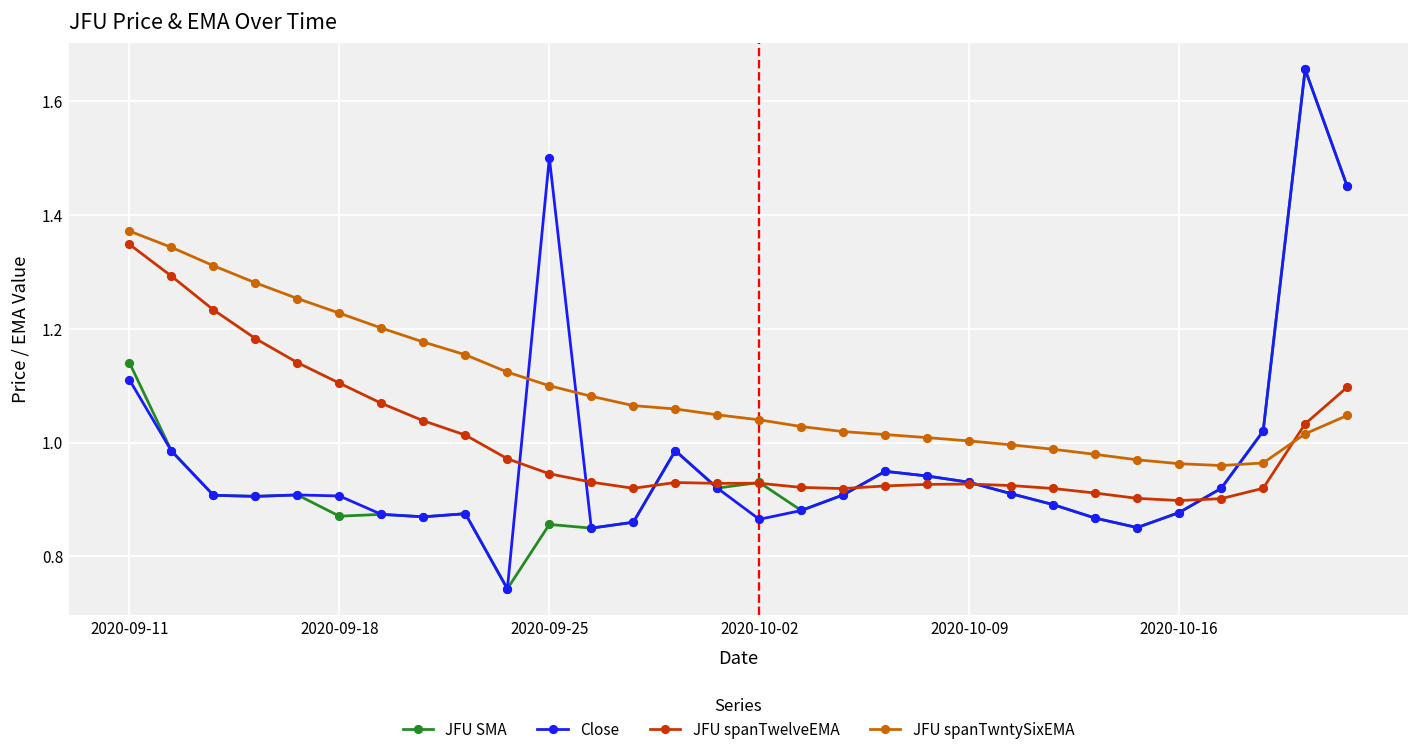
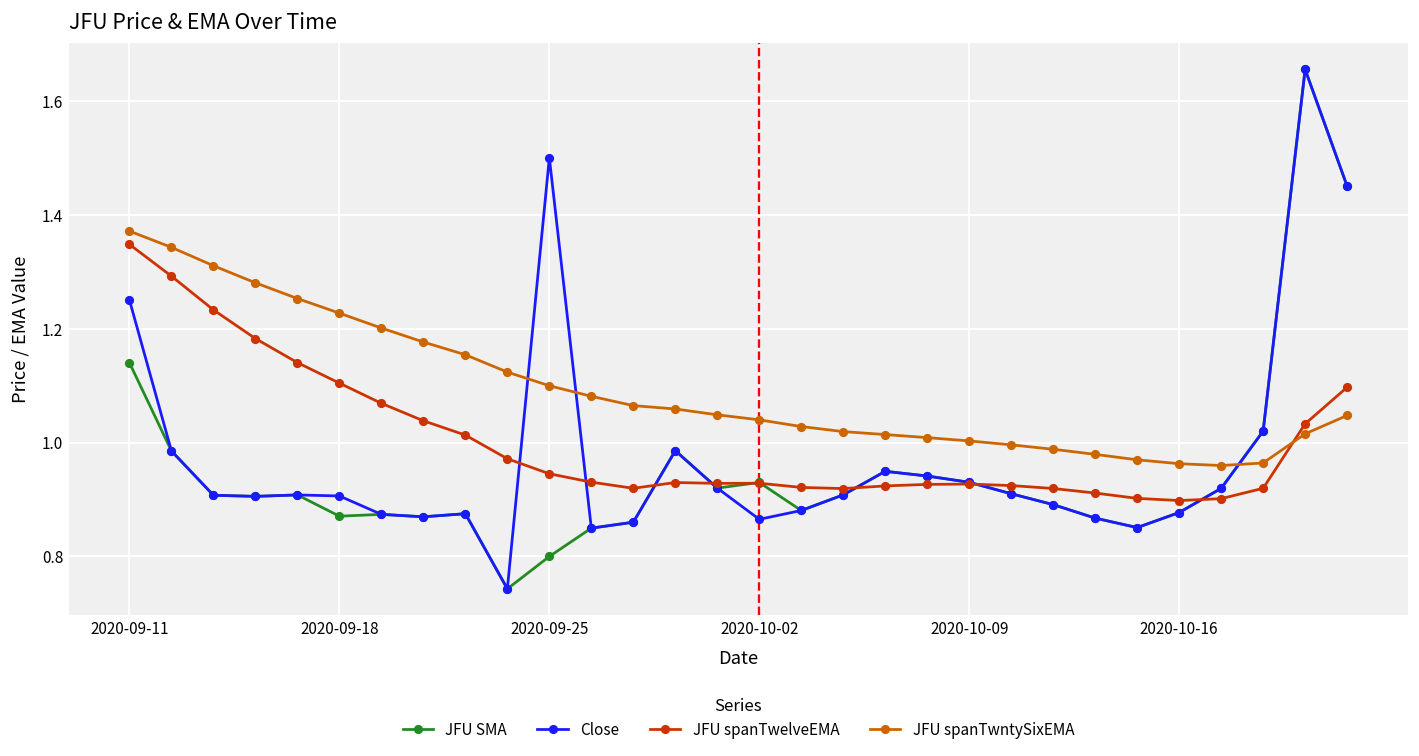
  {
    "JFU SMA": {
      "2020-09-11": 1.14,
      "2020-09-18": 0.87,
-     "2020-09-25": 0.86
+     "2020-09-25": 0.80
    },
    "Close": {
-     "2020-09-11": 1.11,
+     "2020-09-11": 1.25,
      "2020-09-18": 0.91,
      "2020-09-25": 1.50,
      "2020-10-02": 0.87
    }
  }
